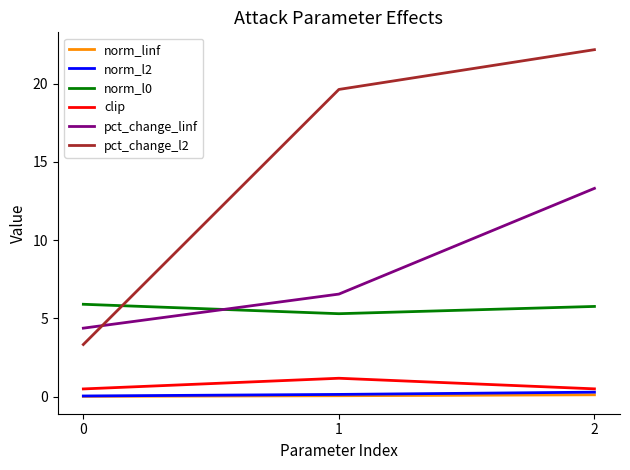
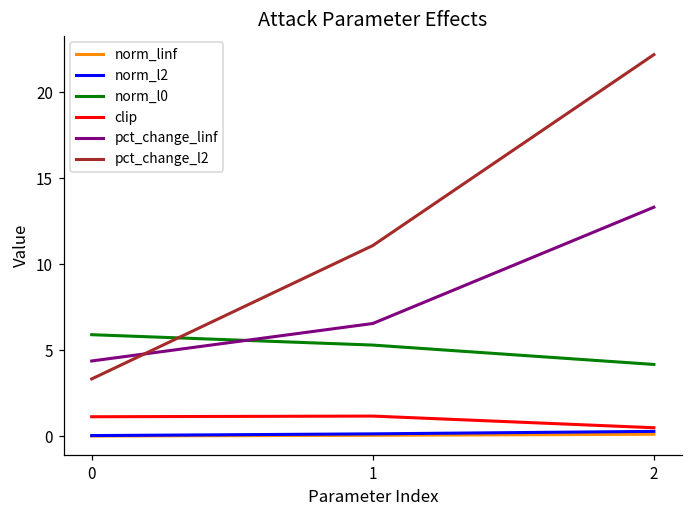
  {
    "norm_linf": {
      "2": 0.1
    },
    "norm_l2": {
      "2": 0.3
    },
    "norm_l0": {
      "0": 5.9,
      "1": 5.3,
-     "2": 5.8
+     "2": 4.2
    },
    "clip": {
-     "0": 0.5,
+     "0": 1.1,
      "1": 1.2,
      "2": 0.5
    },
    "pct_change_linf": {
      "0": 4.4,
      "1": 6.6,
      "2": 13.3
    },
    "pct_change_l2": {
      "0": 3.3,
-     "1": 19.6,
+     "1": 11.1,
      "2": 22.2
    }
  }
